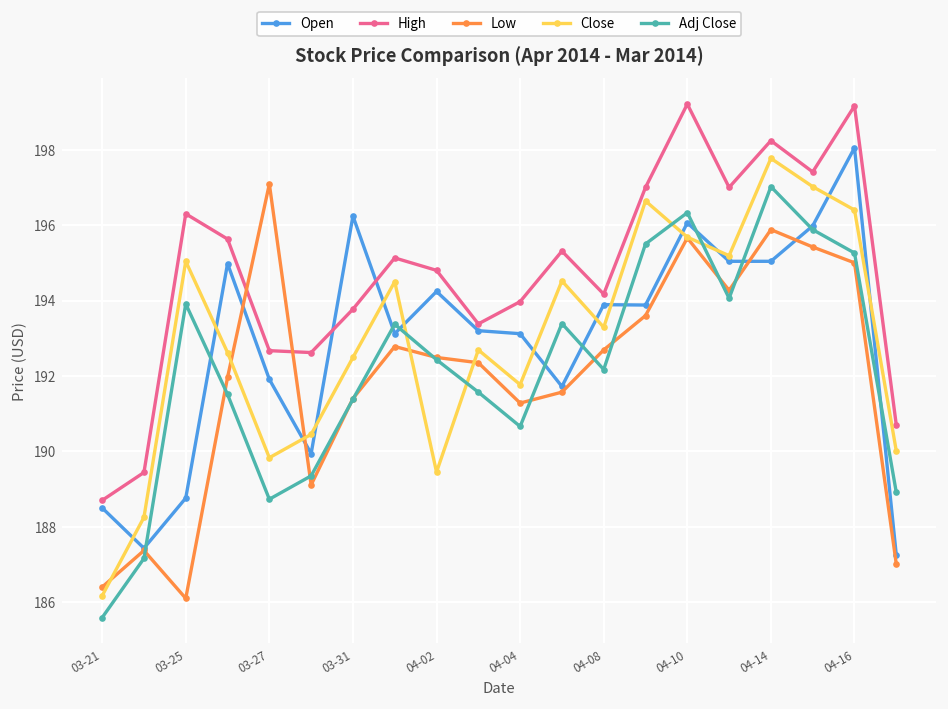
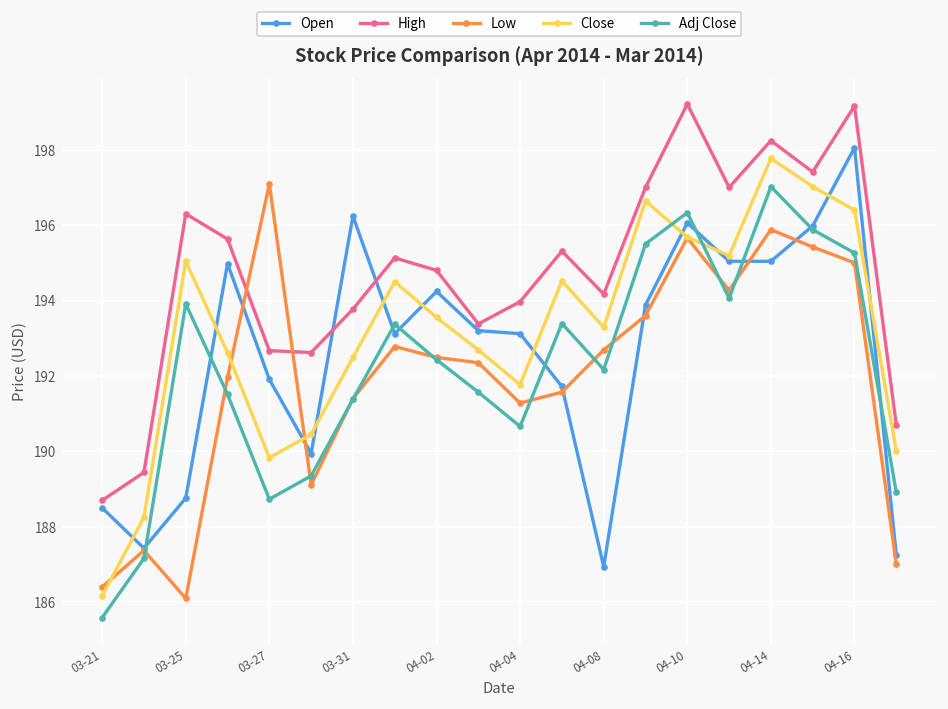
  {
    "Open": {
      "03-21": 188.5,
      "03-25": 188.8,
      "03-27": 191.9,
      "03-31": 196.2,
      "04-02": 194.2,
      "04-04": 193.1,
-     "04-08": 193.9,
+     "04-08": 186.9,
      "04-10": 196.1,
      "04-14": 195.0,
      "04-16": 198.1
    },
    "High": {
      "03-21": 188.7,
      "03-25": 196.3,
      "03-27": 192.7,
      "03-31": 193.8,
      "04-02": 194.8,
      "04-04": 194.0,
      "04-08": 194.2,
      "04-10": 199.2,
      "04-14": 198.2,
      "04-16": 199.2
    },
    "Low": {
      "03-21": 186.4,
      "03-25": 186.1,
      "03-27": 197.1,
      "04-04": 191.3,
      "04-08": 192.7,
      "04-14": 195.9,
      "04-16": 195.0
    },
    "Close": {
      "03-21": 186.2,
      "03-25": 195.0,
      "03-27": 189.8,
      "03-31": 192.5,
-     "04-02": 189.5,
+     "04-02": 193.6,
      "04-04": 191.8,
      "04-08": 193.3,
      "04-14": 197.8,
      "04-16": 196.4
    },
    "Adj Close": {
      "03-21": 185.6,
      "03-25": 193.9,
      "03-27": 188.7,
      "04-04": 190.7,
      "04-08": 192.2,
      "04-10": 196.3,
      "04-14": 197.0,
      "04-16": 195.3
    }
  }
